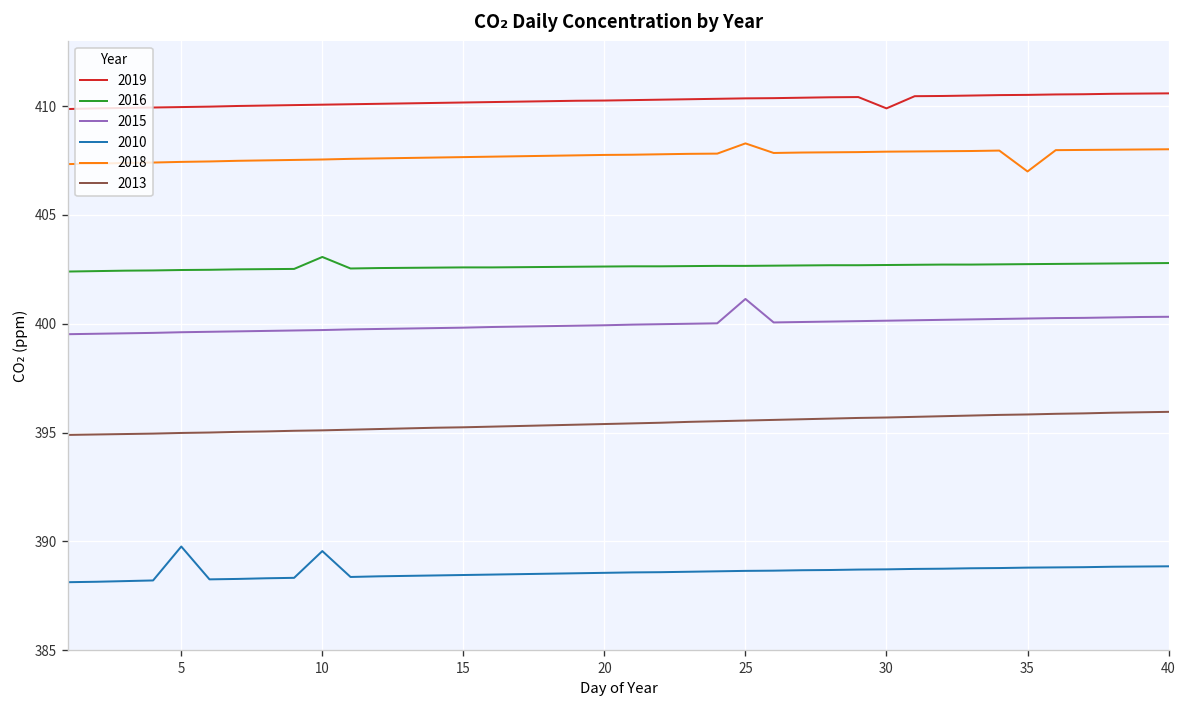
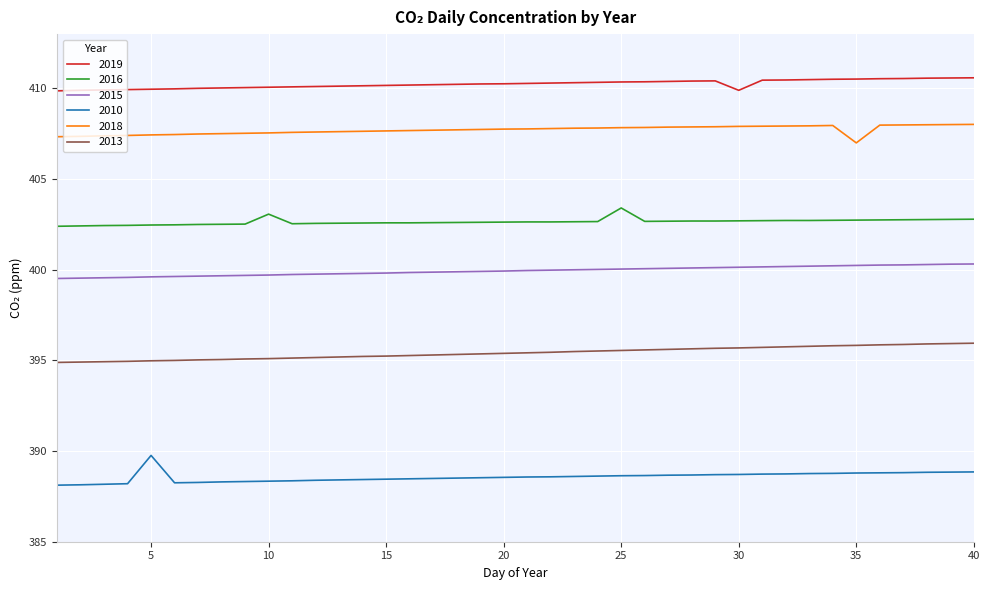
  {
    "2019": {
      "5": 410.0,
      "10": 410.1,
      "15": 410.2,
      "20": 410.3,
      "25": 410.4,
      "30": 409.9,
      "35": 410.5,
      "40": 410.6
    },
    "2016": {
      "5": 402.5,
      "10": 403.1,
      "15": 402.6,
      "20": 402.6,
-     "25": 402.7,
+     "25": 403.4,
      "30": 402.7,
      "35": 402.7,
      "40": 402.8
    },
    "2015": {
      "5": 399.6,
      "10": 399.7,
      "15": 399.8,
      "20": 399.9,
-     "25": 401.1,
+     "25": 400.0,
      "30": 400.1,
      "35": 400.2,
      "40": 400.3
    },
    "2010": {
      "5": 389.8,
-     "10": 389.6,
+     "10": 388.3,
      "15": 388.5,
      "20": 388.6,
      "25": 388.6,
      "30": 388.7,
      "35": 388.8,
      "40": 388.9
    },
    "2018": {
      "5": 407.4,
      "10": 407.6,
      "15": 407.7,
      "20": 407.8,
-     "25": 408.3,
+     "25": 407.8,
      "30": 407.9,
      "35": 407.0,
      "40": 408.0
    },
    "2013": {
      "5": 395.0,
      "10": 395.1,
      "15": 395.2,
      "20": 395.4,
      "25": 395.6,
      "30": 395.7,
      "35": 395.8,
      "40": 396.0
    }
  }
